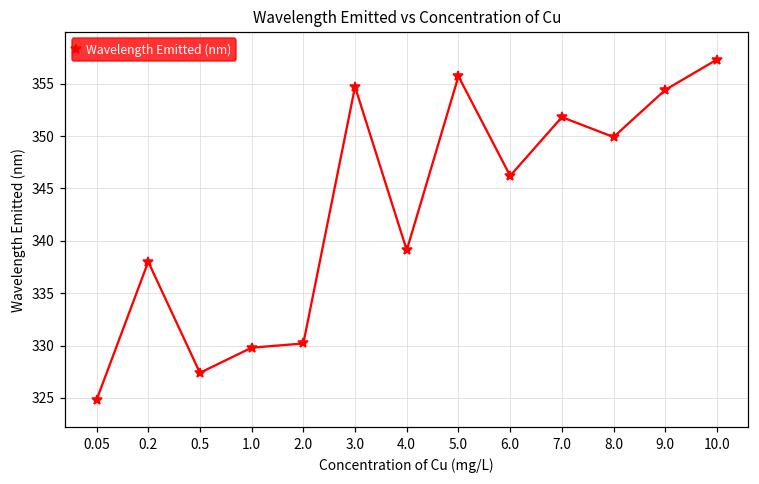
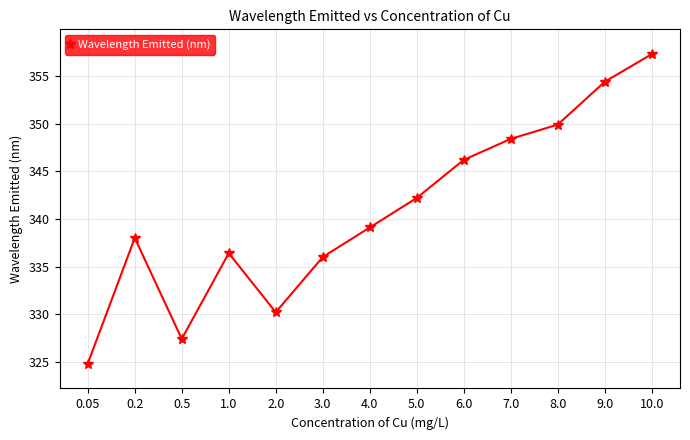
  {
    "0.05": 325,
    "0.2": 338,
    "0.5": 327,
-   "1.0": 330,
+   "1.0": 336,
    "2.0": 330,
-   "3.0": 355,
+   "3.0": 336,
    "4.0": 339,
-   "5.0": 356,
+   "5.0": 342,
    "6.0": 346,
-   "7.0": 352,
+   "7.0": 348,
    "8.0": 350,
    "9.0": 354,
    "10.0": 357
  }
